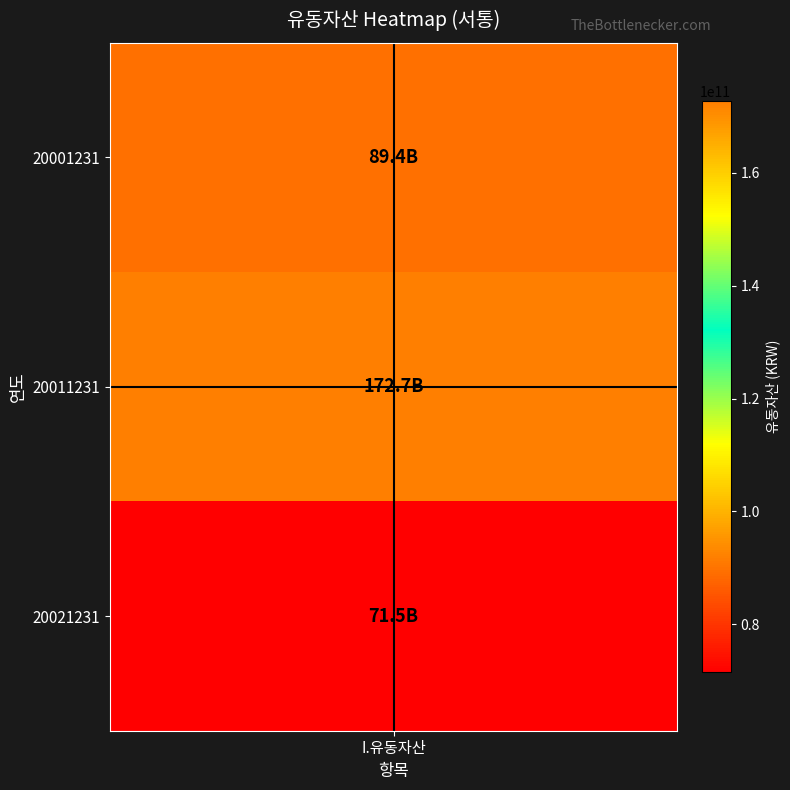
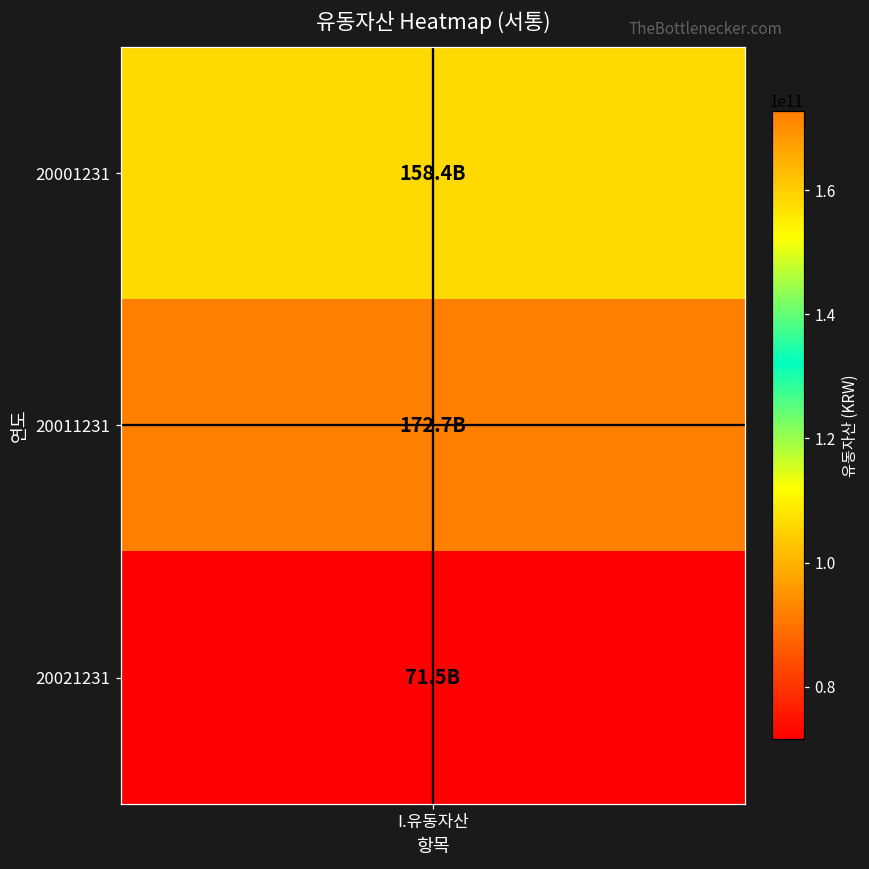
  {
    "20001231": {
-     "I.유동자산": "89.4B"
+     "I.유동자산": "158.4B"
    },
    "20011231": {
      "I.유동자산": "172.7B"
    },
    "20021231": {
      "I.유동자산": "71.5B"
    }
  }
